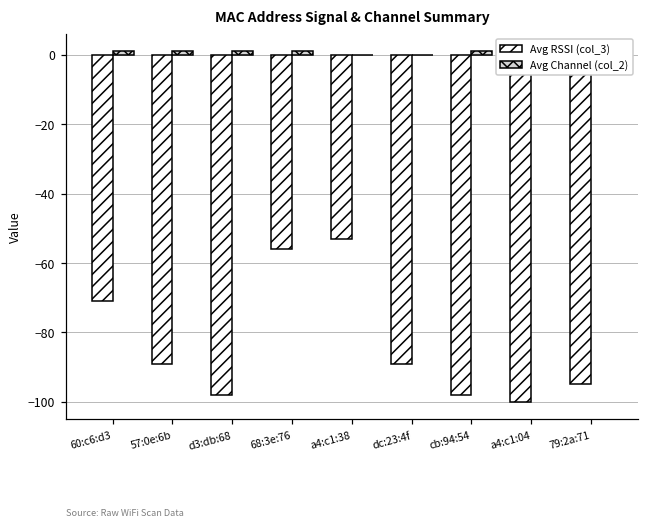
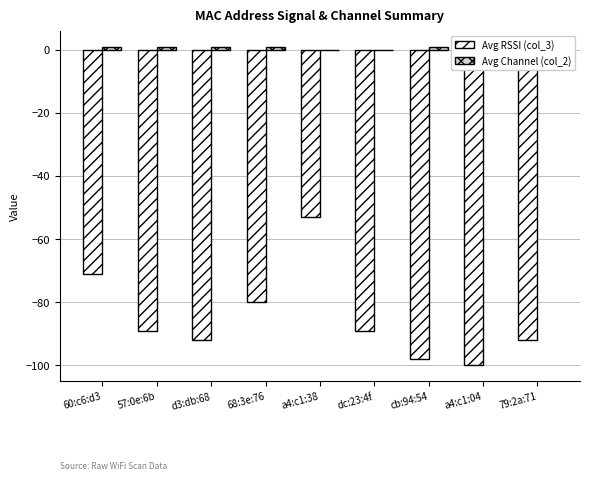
  {
    "Avg RSSI (col_3)": {
      "60:c6:d3": -71,
      "57:0e:6b": -89,
-     "d3:db:68": -98,
-     "68:3e:76": -56,
+     "d3:db:68": -92,
+     "68:3e:76": -80,
      "a4:c1:38": -53,
      "dc:23:4f": -89,
      "cb:94:54": -98,
      "a4:c1:04": -100,
-     "79:2a:71": -95
+     "79:2a:71": -92
    },
    "Avg Channel (col_2)": {
      "60:c6:d3": 1,
      "57:0e:6b": 1,
      "d3:db:68": 1,
      "68:3e:76": 1,
      "a4:c1:38": 0,
      "dc:23:4f": 0,
      "cb:94:54": 1
    }
  }
